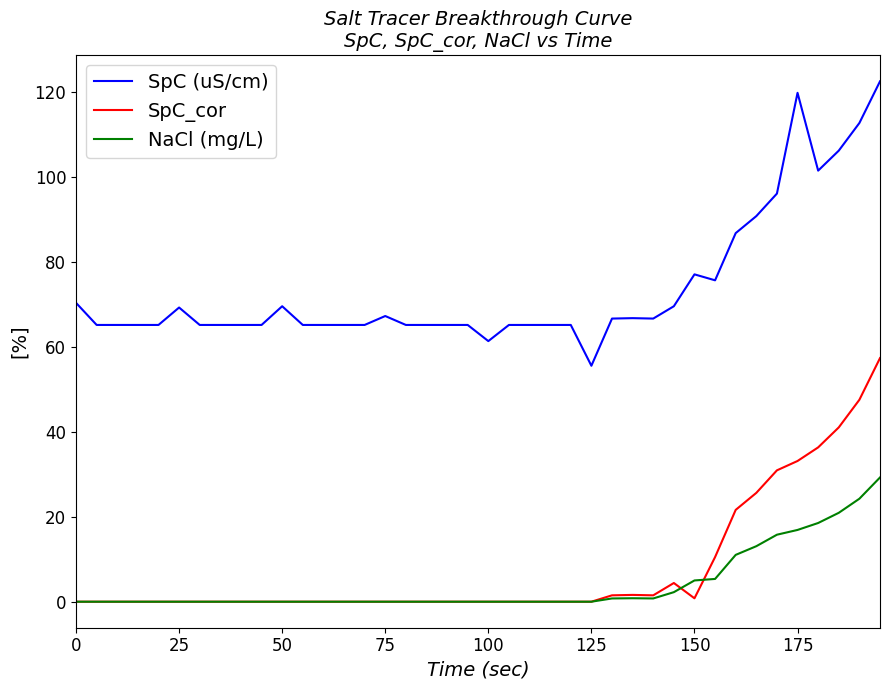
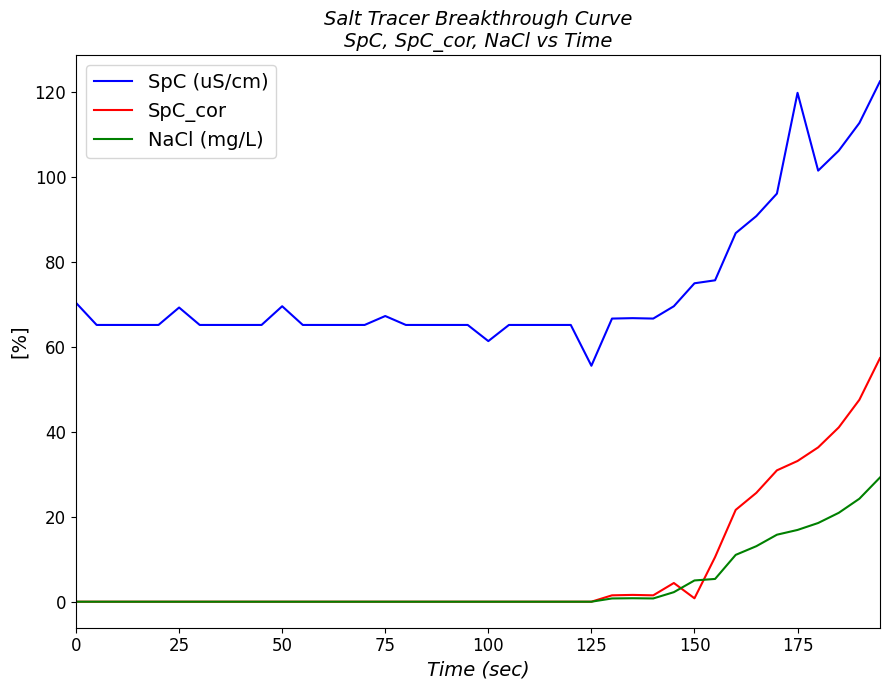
  {
    "SpC (uS/cm)": {
      "0": 70,
      "25": 69,
      "50": 70,
      "75": 67,
      "100": 61,
      "125": 56,
-     "150": 77,
+     "150": 75,
      "175": 120
    },
    "SpC_cor": {
      "150": 1,
      "175": 33
    },
    "NaCl (mg/L)": {
      "150": 5,
      "175": 17
    }
  }
